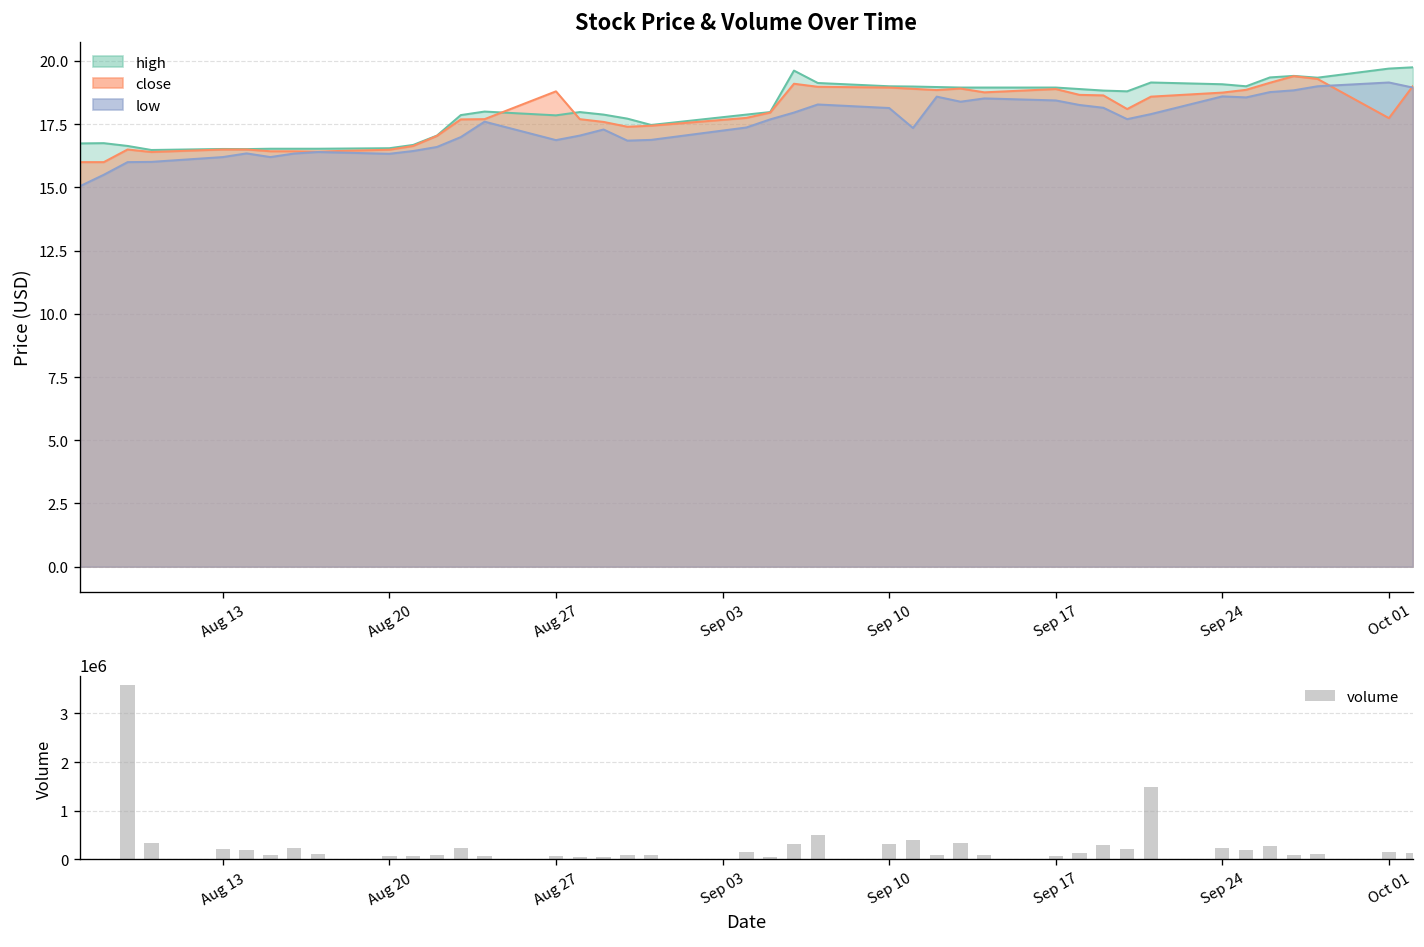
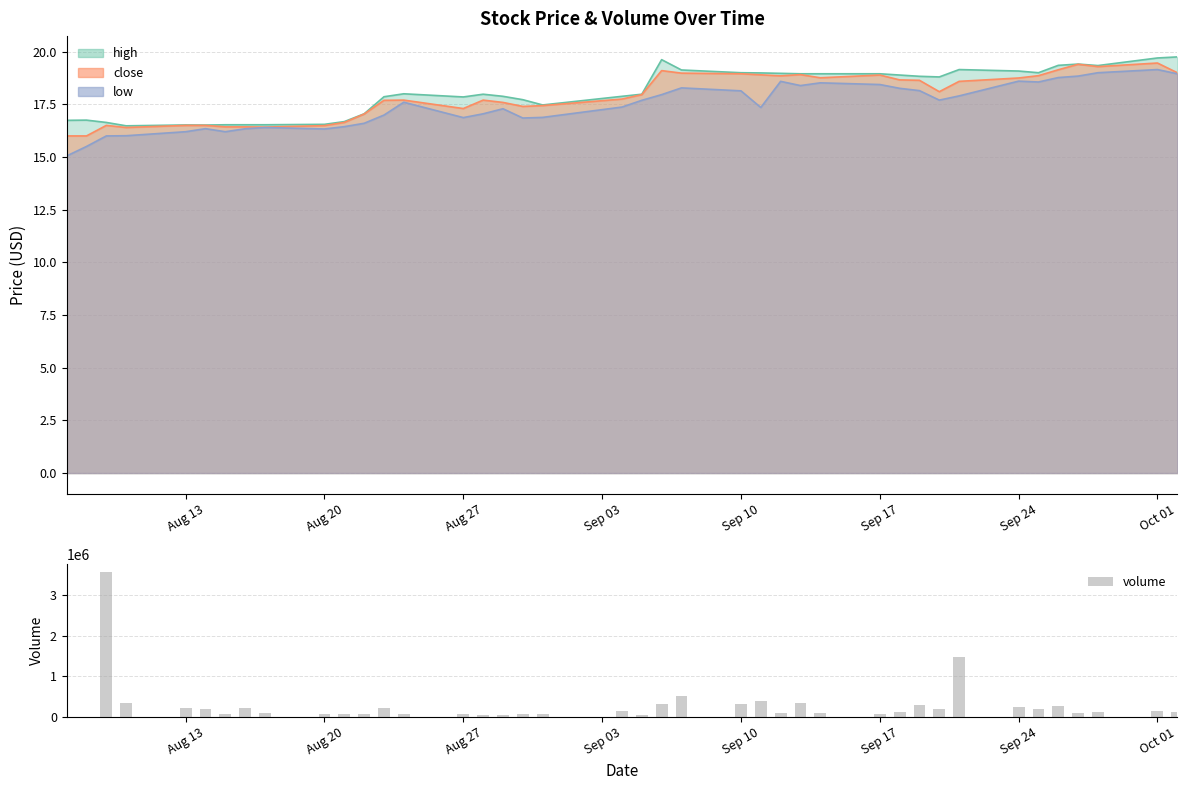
  {
    "Stock Price & Volume Over Time": {
      "close": {
-       "Aug 27": 18.8,
+       "Aug 27": 17.3,
        "Sep 24": 18.8,
-       "Oct 01": 17.7
+       "Oct 01": 19.5
      }
    }
  }
